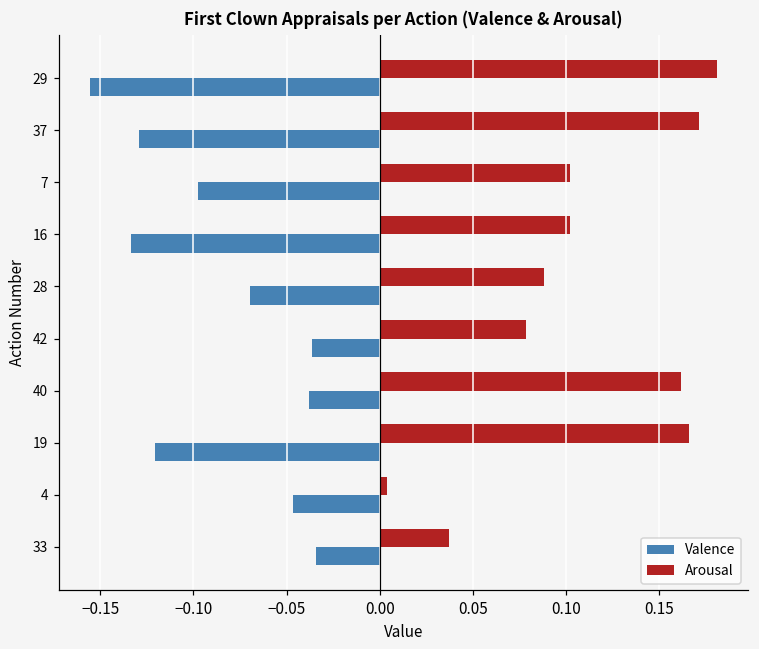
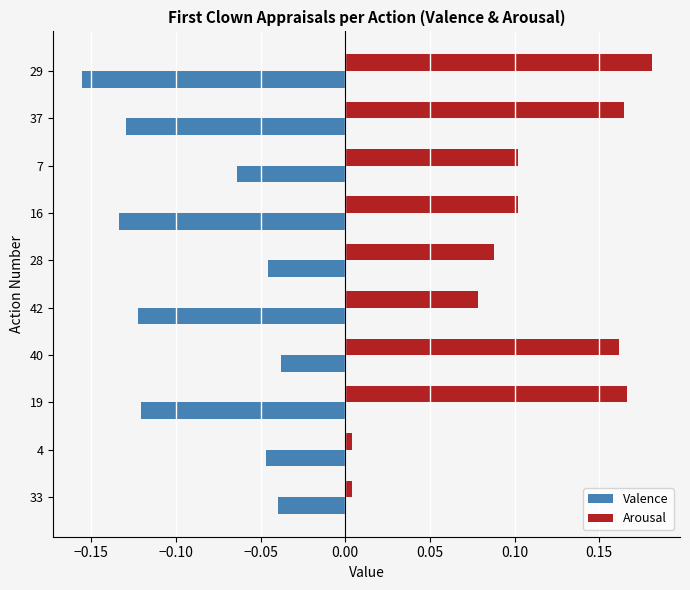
  {
    "Valence": {
      "29": -0.156,
      "37": -0.129,
-     "7": -0.098,
+     "7": -0.064,
      "16": -0.134,
-     "28": -0.070,
-     "42": -0.037,
+     "28": -0.046,
+     "42": -0.122,
      "40": -0.038,
      "19": -0.121,
      "4": -0.047,
-     "33": -0.034
+     "33": -0.040
    },
    "Arousal": {
      "29": 0.181,
-     "37": 0.171,
+     "37": 0.165,
      "7": 0.102,
      "16": 0.102,
      "28": 0.088,
      "42": 0.079,
      "40": 0.162,
      "19": 0.166,
      "4": 0.004,
-     "33": 0.037
+     "33": 0.004
    }
  }
